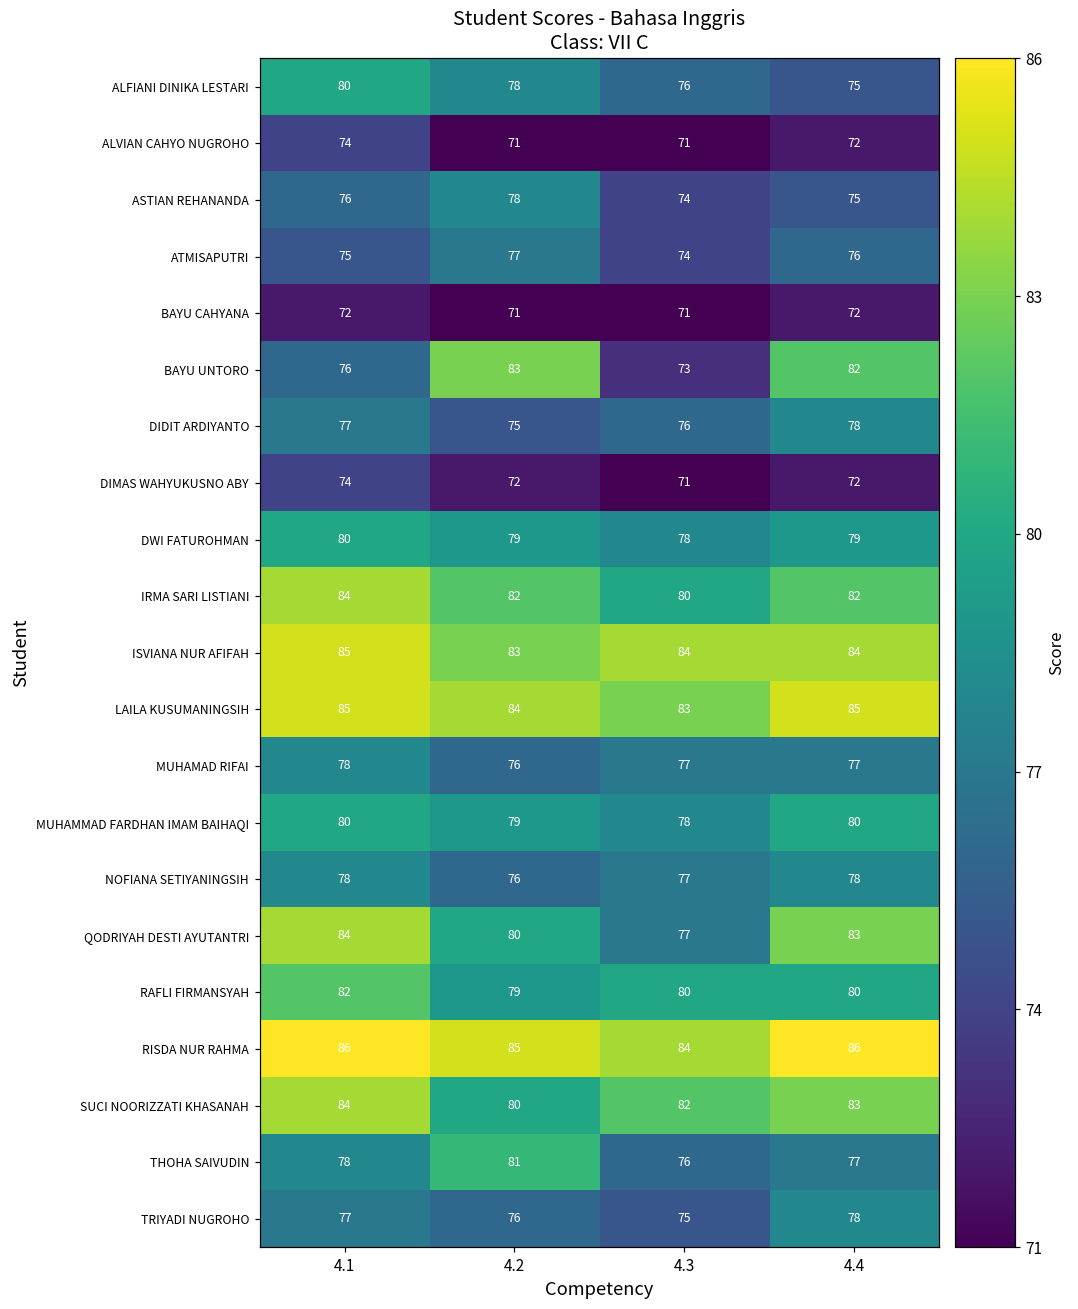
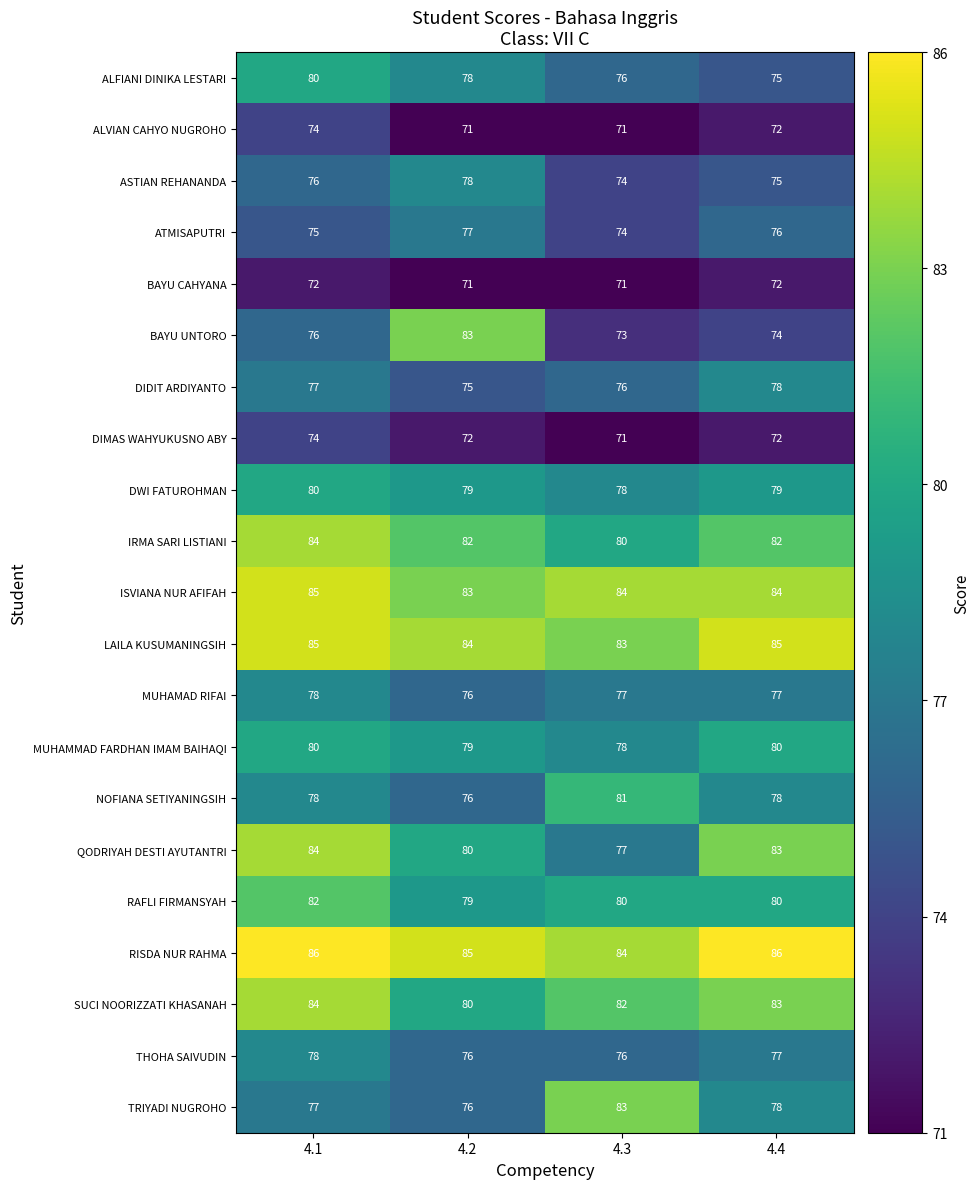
  {
    "ALFIANI DINIKA LESTARI": {
      "4.1": 80,
      "4.2": 78,
      "4.3": 76,
      "4.4": 75
    },
    "ALVIAN CAHYO NUGROHO": {
      "4.1": 74,
      "4.2": 71,
      "4.3": 71,
      "4.4": 72
    },
    "ASTIAN REHANANDA": {
      "4.1": 76,
      "4.2": 78,
      "4.3": 74,
      "4.4": 75
    },
    "ATMISAPUTRI": {
      "4.1": 75,
      "4.2": 77,
      "4.3": 74,
      "4.4": 76
    },
    "BAYU CAHYANA": {
      "4.1": 72,
      "4.2": 71,
      "4.3": 71,
      "4.4": 72
    },
    "BAYU UNTORO": {
      "4.1": 76,
      "4.2": 83,
      "4.3": 73,
-     "4.4": 82
+     "4.4": 74
    },
    "DIDIT ARDIYANTO": {
      "4.1": 77,
      "4.2": 75,
      "4.3": 76,
      "4.4": 78
    },
    "DIMAS WAHYUKUSNO ABY": {
      "4.1": 74,
      "4.2": 72,
      "4.3": 71,
      "4.4": 72
    },
    "DWI FATUROHMAN": {
      "4.1": 80,
      "4.2": 79,
      "4.3": 78,
      "4.4": 79
    },
    "IRMA SARI LISTIANI": {
      "4.1": 84,
      "4.2": 82,
      "4.3": 80,
      "4.4": 82
    },
    "ISVIANA NUR AFIFAH": {
      "4.1": 85,
      "4.2": 83,
      "4.3": 84,
      "4.4": 84
    },
    "LAILA KUSUMANINGSIH": {
      "4.1": 85,
      "4.2": 84,
      "4.3": 83,
      "4.4": 85
    },
    "MUHAMAD RIFAI": {
      "4.1": 78,
      "4.2": 76,
      "4.3": 77,
      "4.4": 77
    },
    "MUHAMMAD FARDHAN IMAM BAIHAQI": {
      "4.1": 80,
      "4.2": 79,
      "4.3": 78,
      "4.4": 80
    },
    "NOFIANA SETIYANINGSIH": {
      "4.1": 78,
      "4.2": 76,
-     "4.3": 77,
+     "4.3": 81,
      "4.4": 78
    },
    "QODRIYAH DESTI AYUTANTRI": {
      "4.1": 84,
      "4.2": 80,
      "4.3": 77,
      "4.4": 83
    },
    "RAFLI FIRMANSYAH": {
      "4.1": 82,
      "4.2": 79,
      "4.3": 80,
      "4.4": 80
    },
    "RISDA NUR RAHMA": {
      "4.1": 86,
      "4.2": 85,
      "4.3": 84,
      "4.4": 86
    },
    "SUCI NOORIZZATI KHASANAH": {
      "4.1": 84,
      "4.2": 80,
      "4.3": 82,
      "4.4": 83
    },
    "THOHA SAIVUDIN": {
      "4.1": 78,
-     "4.2": 81,
+     "4.2": 76,
      "4.3": 76,
      "4.4": 77
    },
    "TRIYADI NUGROHO": {
      "4.1": 77,
      "4.2": 76,
-     "4.3": 75,
+     "4.3": 83,
      "4.4": 78
    }
  }
